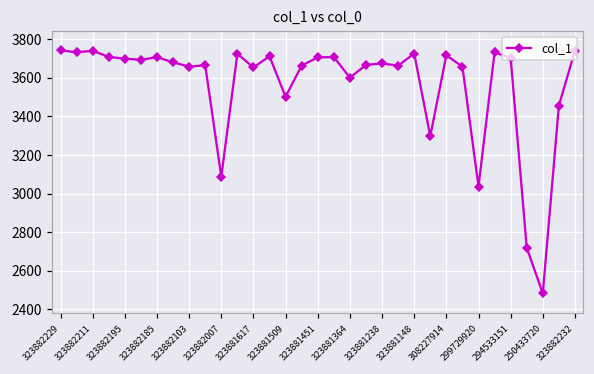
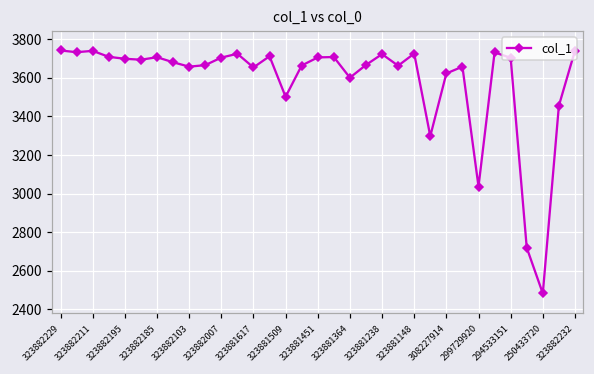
  {
    "323882229": 3740,
    "323882211": 3740,
    "323882195": 3700,
    "323882185": 3710,
    "323882103": 3660,
-   "323882007": 3090,
+   "323882007": 3710,
    "323881617": 3650,
    "323881509": 3500,
    "323881451": 3710,
    "323881364": 3600,
-   "323881238": 3680,
+   "323881238": 3720,
    "323881148": 3730,
-   "308227914": 3720,
+   "308227914": 3620,
    "299729920": 3040,
    "250433720": 2480
  }
